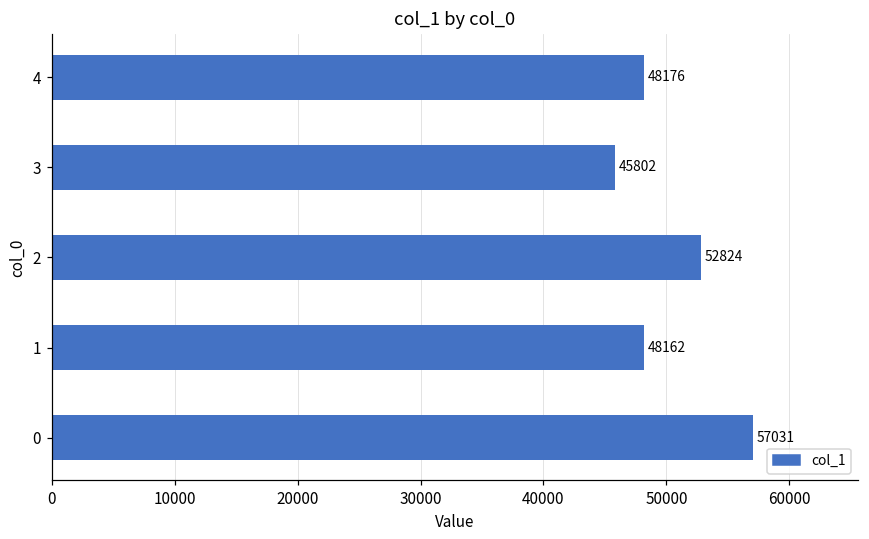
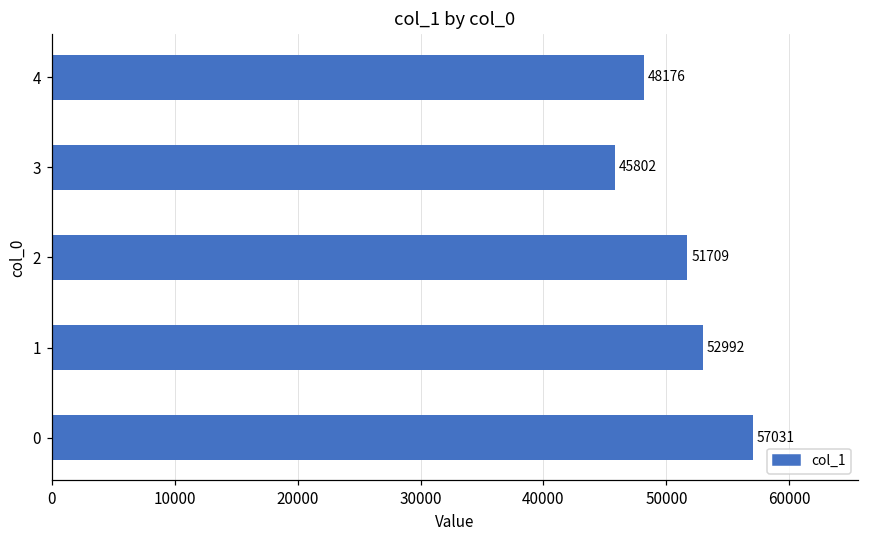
  {
    "4": 48176,
    "3": 45802,
-   "2": 52824,
-   "1": 48162,
+   "2": 51709,
+   "1": 52992,
    "0": 57031
  }
